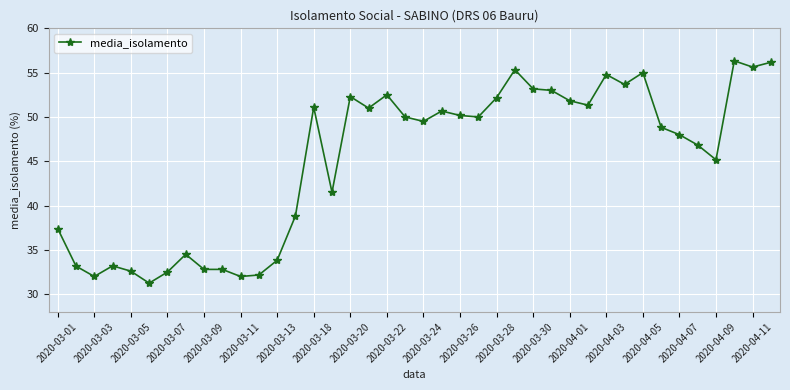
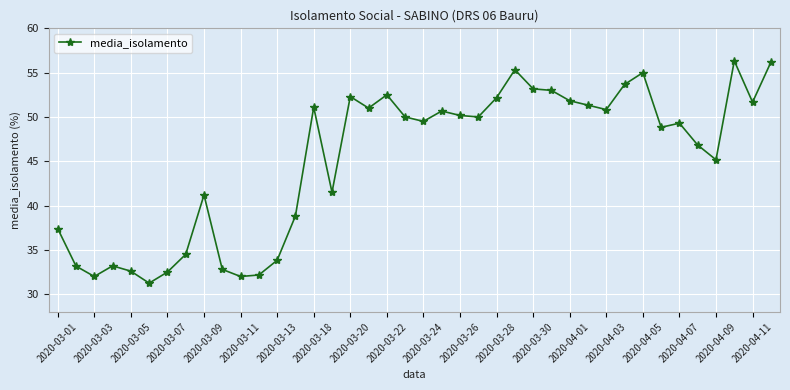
  {
    "2020-03-01": 37,
    "2020-03-03": 32,
    "2020-03-05": 33,
    "2020-03-07": 33,
-   "2020-03-09": 33,
+   "2020-03-09": 41,
    "2020-03-11": 32,
    "2020-03-13": 34,
    "2020-03-18": 51,
    "2020-03-20": 52,
    "2020-03-22": 53,
    "2020-03-24": 50,
    "2020-03-26": 50,
    "2020-03-28": 52,
    "2020-03-30": 53,
    "2020-04-01": 52,
-   "2020-04-03": 55,
+   "2020-04-03": 51,
    "2020-04-05": 55,
-   "2020-04-07": 48,
+   "2020-04-07": 49,
    "2020-04-09": 45,
-   "2020-04-11": 56
+   "2020-04-11": 52
  }
